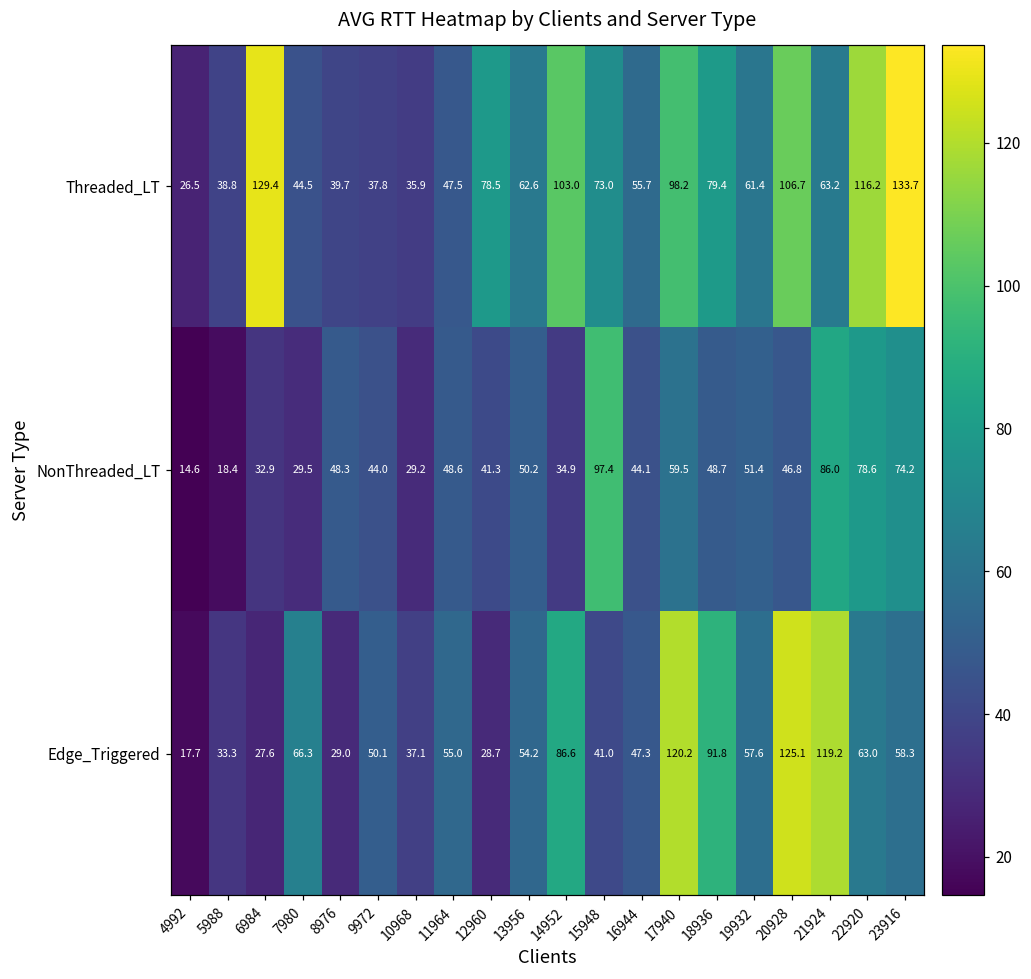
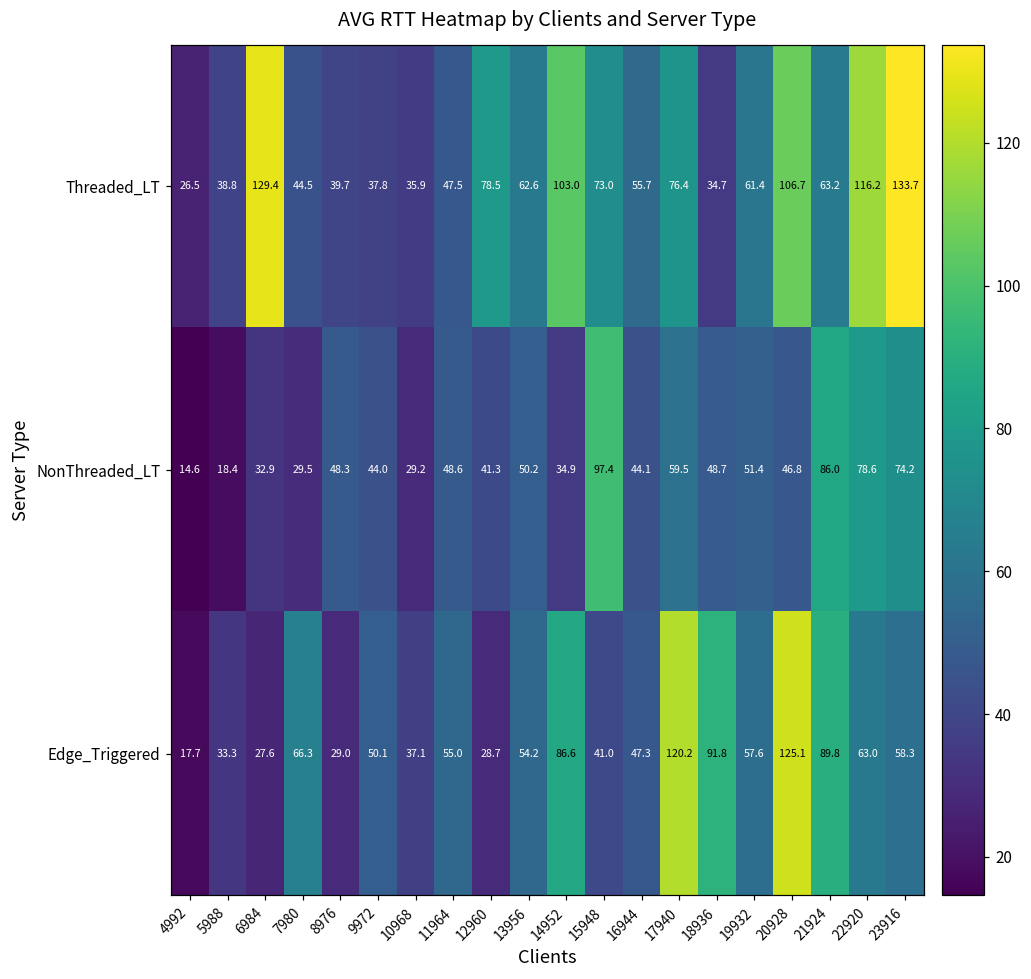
  {
    "Threaded_LT": {
      "4992": 26.5,
      "5988": 38.8,
      "6984": 129.4,
      "7980": 44.5,
      "8976": 39.7,
      "9972": 37.8,
      "10968": 35.9,
      "11964": 47.5,
      "12960": 78.5,
      "13956": 62.6,
      "14952": 103.0,
      "15948": 73.0,
      "16944": 55.7,
-     "17940": 98.2,
-     "18936": 79.4,
+     "17940": 76.4,
+     "18936": 34.7,
      "19932": 61.4,
      "20928": 106.7,
      "21924": 63.2,
      "22920": 116.2,
      "23916": 133.7
    },
    "NonThreaded_LT": {
      "4992": 14.6,
      "5988": 18.4,
      "6984": 32.9,
      "7980": 29.5,
      "8976": 48.3,
      "9972": 44.0,
      "10968": 29.2,
      "11964": 48.6,
      "12960": 41.3,
      "13956": 50.2,
      "14952": 34.9,
      "15948": 97.4,
      "16944": 44.1,
      "17940": 59.5,
      "18936": 48.7,
      "19932": 51.4,
      "20928": 46.8,
      "21924": 86.0,
      "22920": 78.6,
      "23916": 74.2
    },
    "Edge_Triggered": {
      "4992": 17.7,
      "5988": 33.3,
      "6984": 27.6,
      "7980": 66.3,
      "8976": 29.0,
      "9972": 50.1,
      "10968": 37.1,
      "11964": 55.0,
      "12960": 28.7,
      "13956": 54.2,
      "14952": 86.6,
      "15948": 41.0,
      "16944": 47.3,
      "17940": 120.2,
      "18936": 91.8,
      "19932": 57.6,
      "20928": 125.1,
-     "21924": 119.2,
+     "21924": 89.8,
      "22920": 63.0,
      "23916": 58.3
    }
  }
